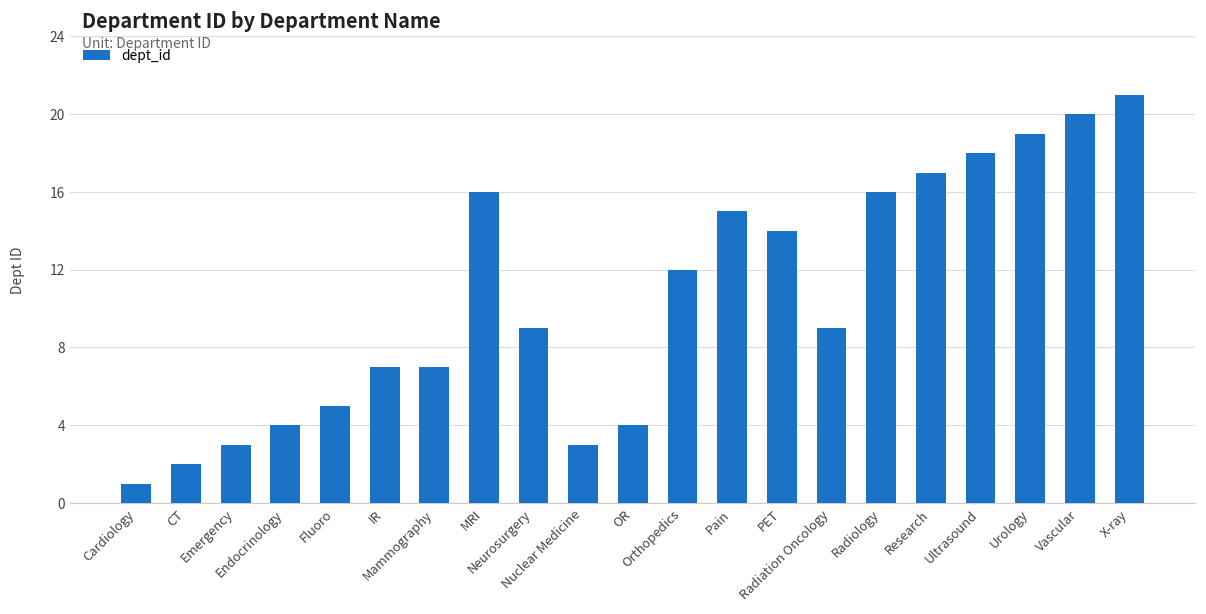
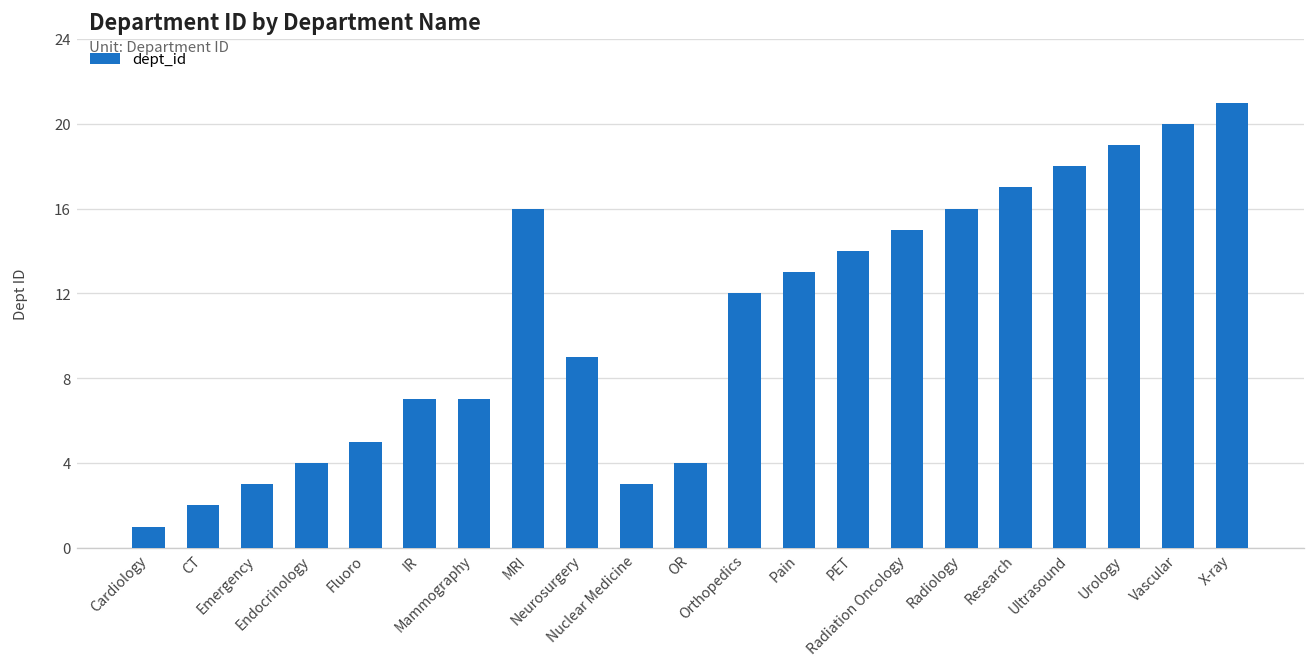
  {
    "Cardiology": 1,
    "CT": 2,
    "Emergency": 3,
    "Endocrinology": 4,
    "Fluoro": 5,
    "IR": 7,
    "Mammography": 7,
    "MRI": 16,
    "Neurosurgery": 9,
    "Nuclear Medicine": 3,
    "OR": 4,
    "Orthopedics": 12,
-   "Pain": 15,
+   "Pain": 13,
    "PET": 14,
-   "Radiation Oncology": 9,
+   "Radiation Oncology": 15,
    "Radiology": 16,
    "Research": 17,
    "Ultrasound": 18,
    "Urology": 19,
    "Vascular": 20,
    "X-ray": 21
  }
